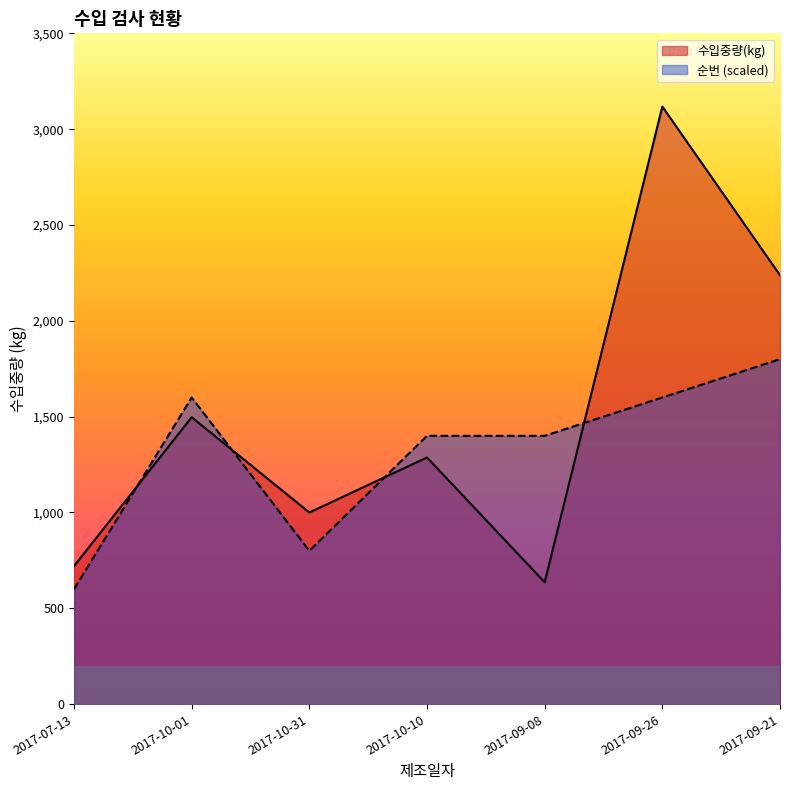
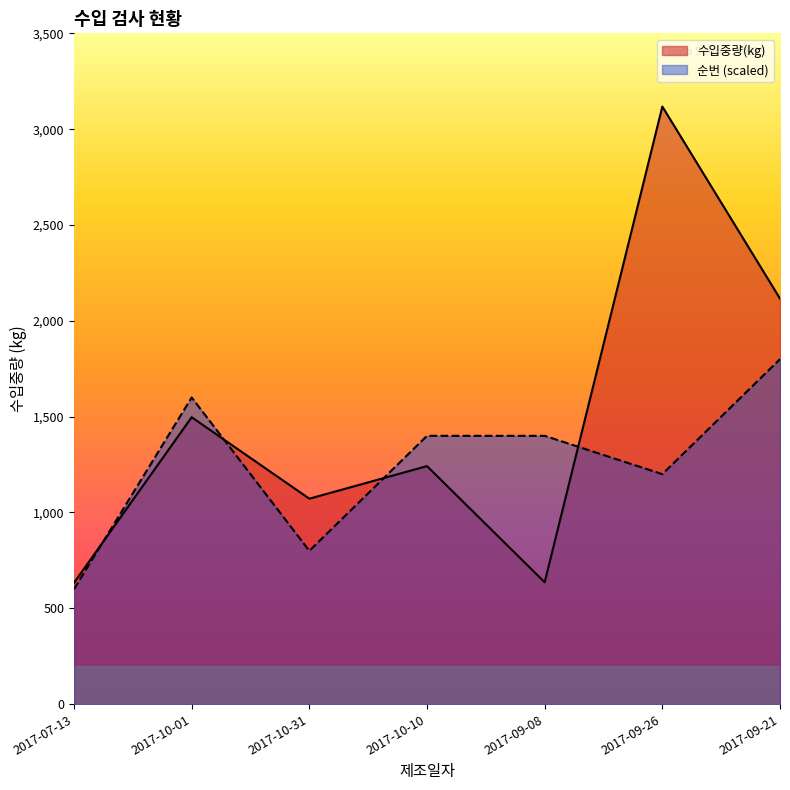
  {
    "수입중량(kg)": {
-     "2017-07-13": "720",
+     "2017-07-13": "630",
      "2017-10-01": "1,500",
-     "2017-10-31": "1,000",
-     "2017-10-10": "1,290",
+     "2017-10-31": "1,070",
+     "2017-10-10": "1,240",
      "2017-09-08": "640",
      "2017-09-26": "3,120",
-     "2017-09-21": "2,240"
+     "2017-09-21": "2,120"
    },
    "순번 (scaled)": {
      "2017-07-13": "600",
      "2017-10-01": "1,600",
      "2017-10-31": "800",
      "2017-10-10": "1,400",
      "2017-09-08": "1,400",
-     "2017-09-26": "1,600",
+     "2017-09-26": "1,200",
      "2017-09-21": "1,800"
    }
  }
